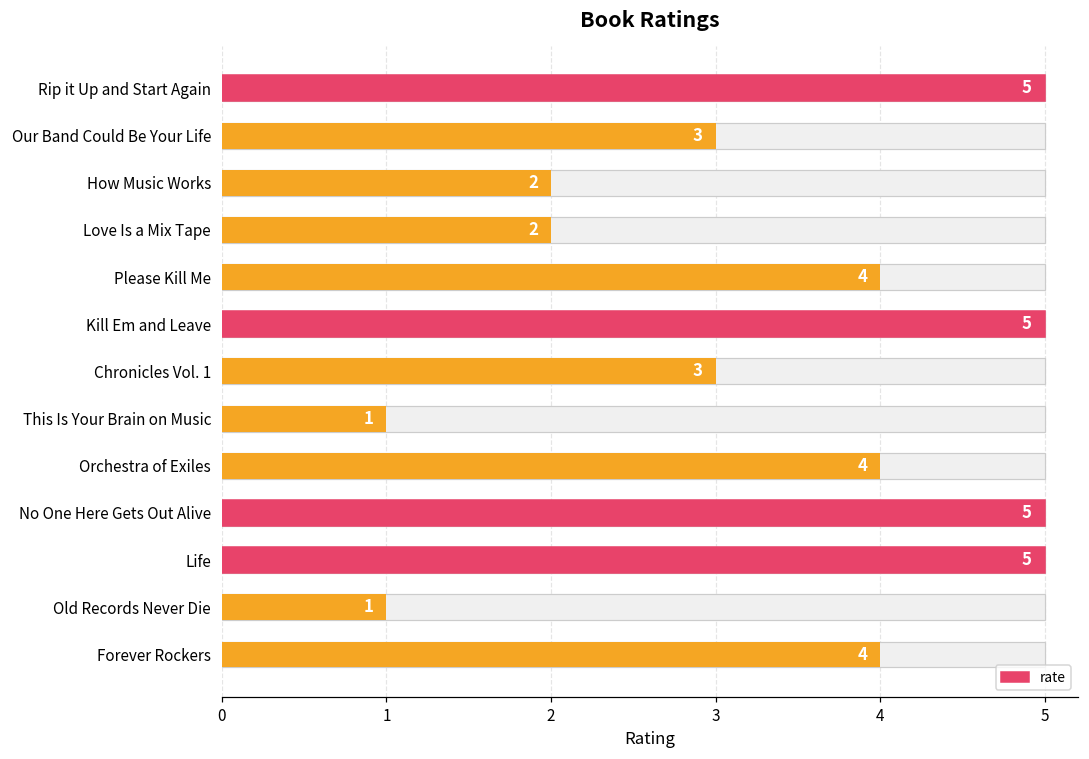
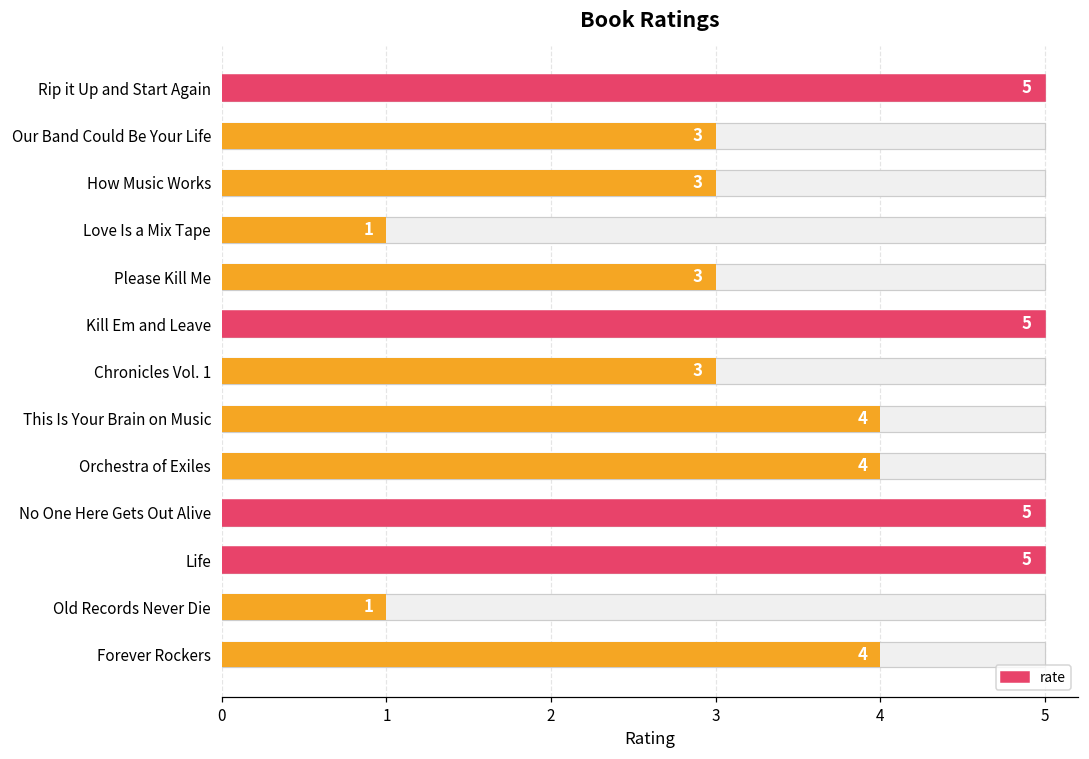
  {
    "rate": {
      "Rip it Up and Start Again": 5,
-     "How Music Works": 2,
-     "Love Is a Mix Tape": 2,
-     "Please Kill Me": 4,
+     "How Music Works": 3,
+     "Love Is a Mix Tape": 1,
+     "Please Kill Me": 3,
      "Kill Em and Leave": 5,
-     "This Is Your Brain on Music": 1,
+     "This Is Your Brain on Music": 4,
      "No One Here Gets Out Alive": 5,
      "Life": 5
    }
  }
